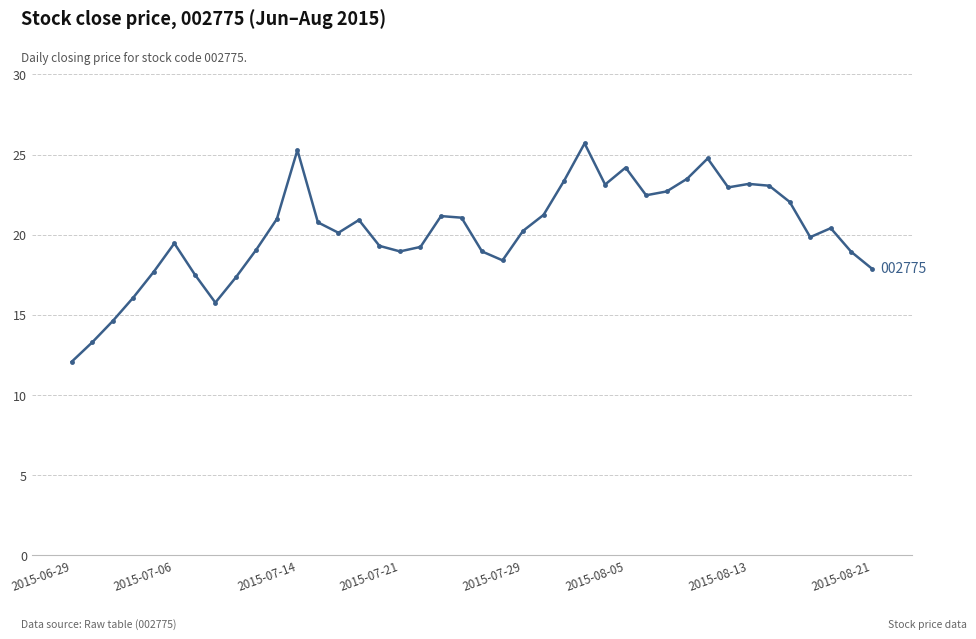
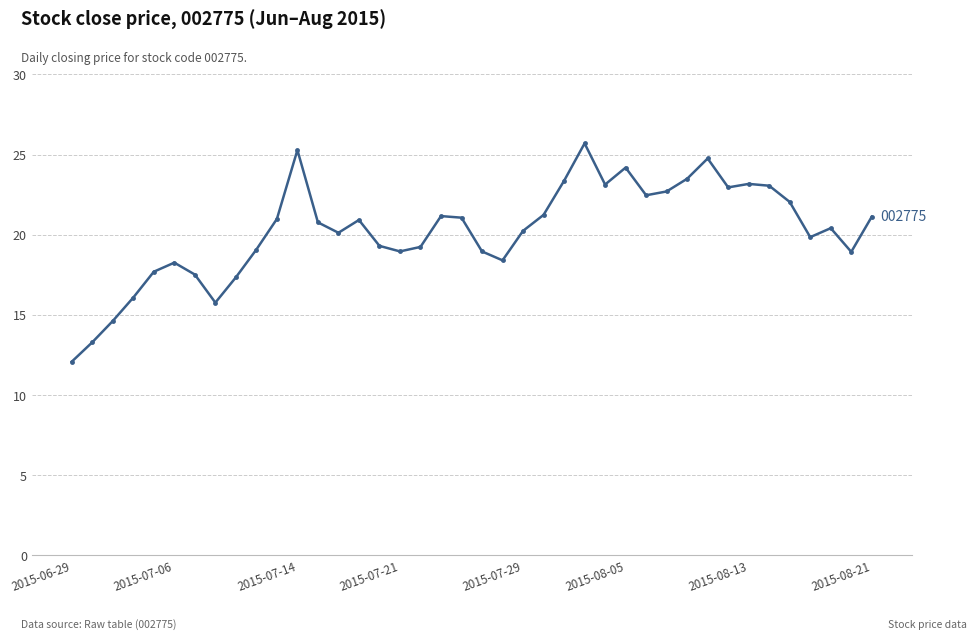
  {
    "2015-06-29": 12.1,
-   "2015-07-06": 19.5,
+   "2015-07-06": 18.3,
    "2015-07-14": 25.3,
    "2015-07-21": 19.0,
    "2015-07-29": 20.2,
    "2015-08-05": 24.2,
    "2015-08-13": 23.2,
-   "2015-08-21": 17.9
+   "2015-08-21": 21.1
  }
